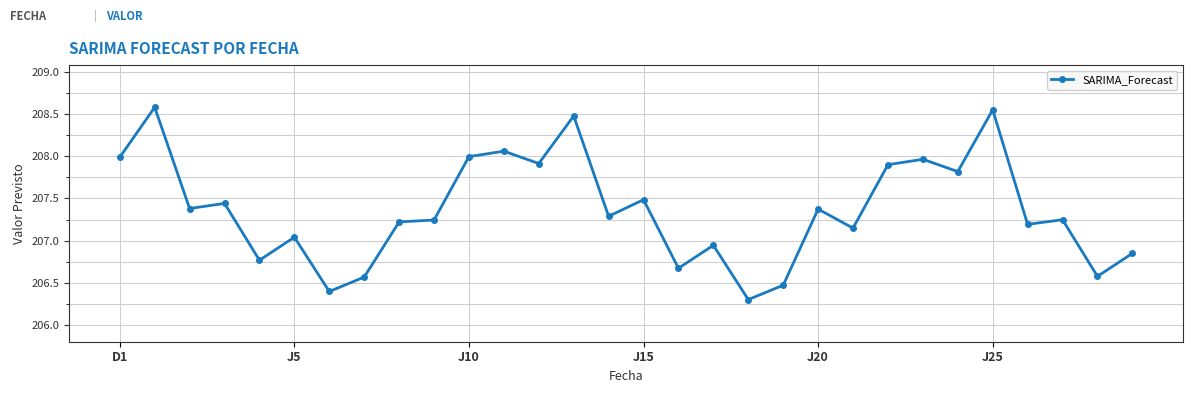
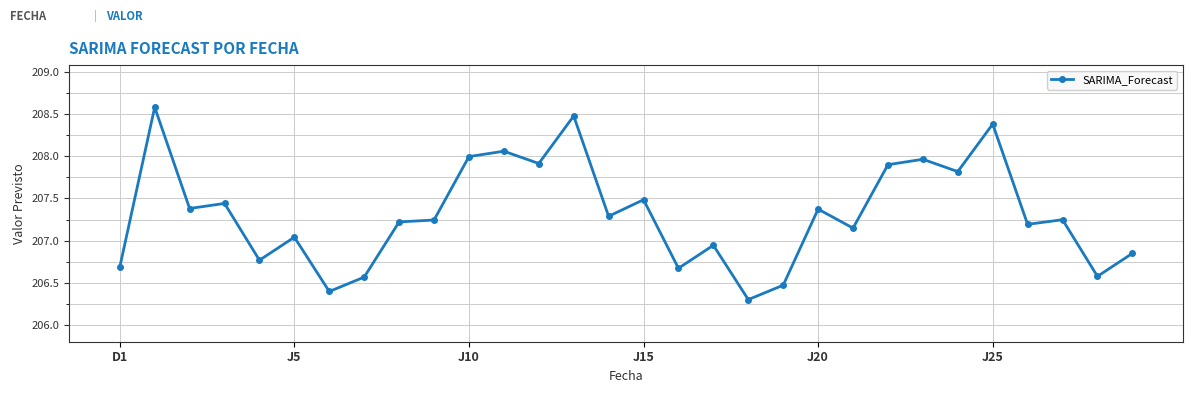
  {
-   "D1": 208.0,
+   "D1": 206.7,
    "J5": 207.0,
    "J10": 208.0,
    "J15": 207.5,
    "J20": 207.4,
-   "J25": 208.6
+   "J25": 208.4
  }
